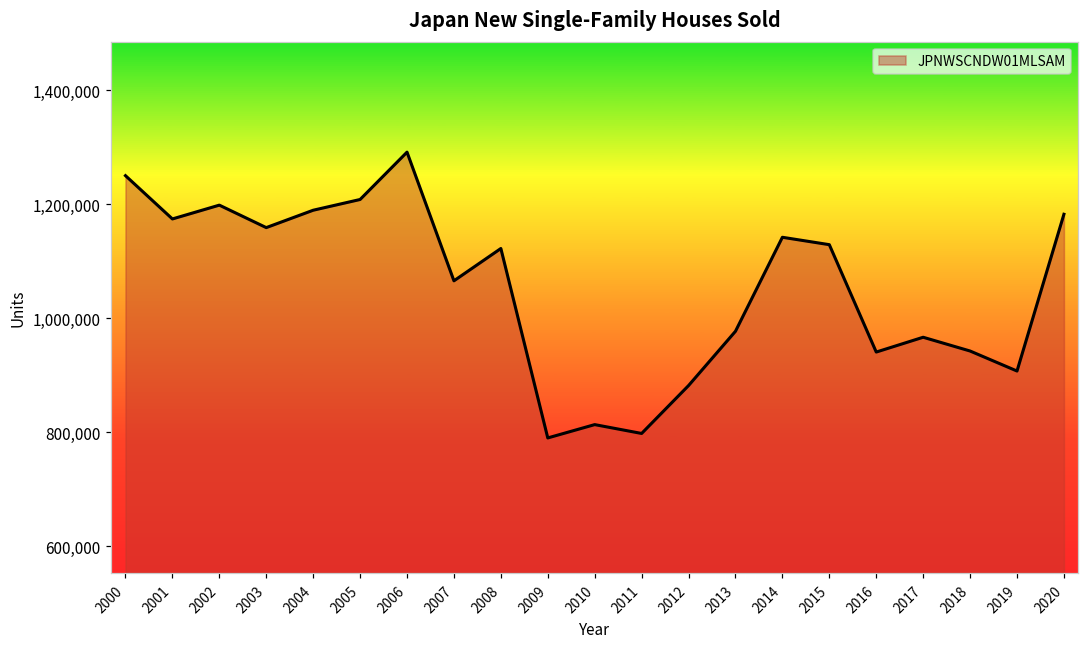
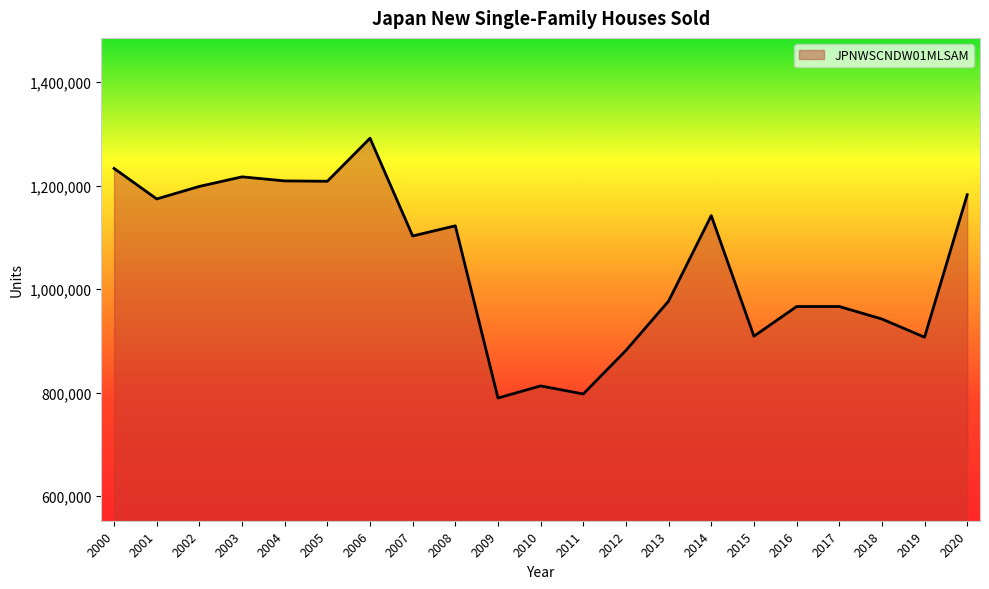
  {
-   "2000": "1,250,000",
+   "2000": "1,230,000",
    "2001": "1,170,000",
    "2002": "1,200,000",
-   "2003": "1,160,000",
-   "2004": "1,190,000",
+   "2003": "1,220,000",
+   "2004": "1,210,000",
    "2005": "1,210,000",
    "2006": "1,290,000",
-   "2007": "1,070,000",
+   "2007": "1,100,000",
    "2008": "1,120,000",
    "2009": "790,000",
    "2010": "810,000",
    "2011": "800,000",
    "2012": "880,000",
    "2013": "980,000",
    "2014": "1,140,000",
-   "2015": "1,130,000",
-   "2016": "940,000",
+   "2015": "910,000",
+   "2016": "970,000",
    "2017": "970,000",
    "2018": "940,000",
    "2019": "910,000",
    "2020": "1,180,000"
  }
